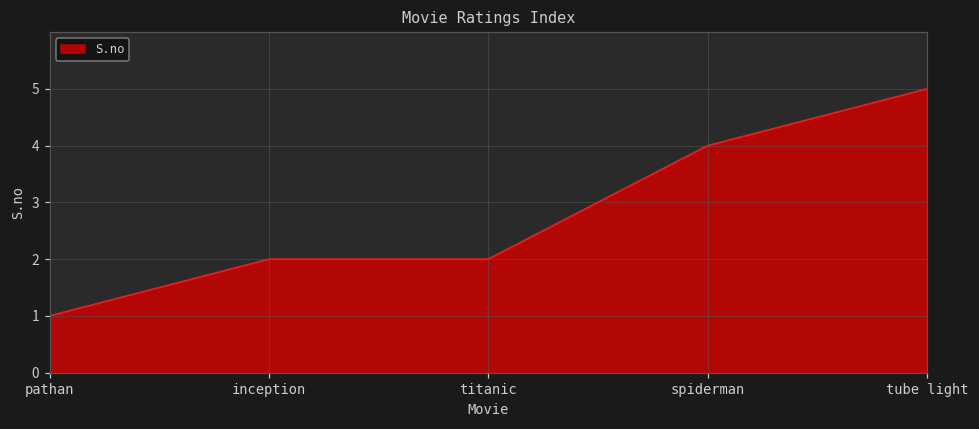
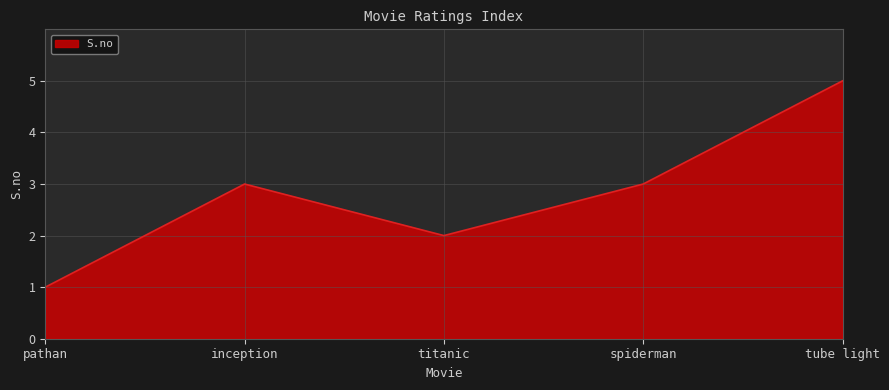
  {
    "pathan": 1,
-   "inception": 2,
+   "inception": 3,
    "titanic": 2,
-   "spiderman": 4,
+   "spiderman": 3,
    "tube light": 5
  }
